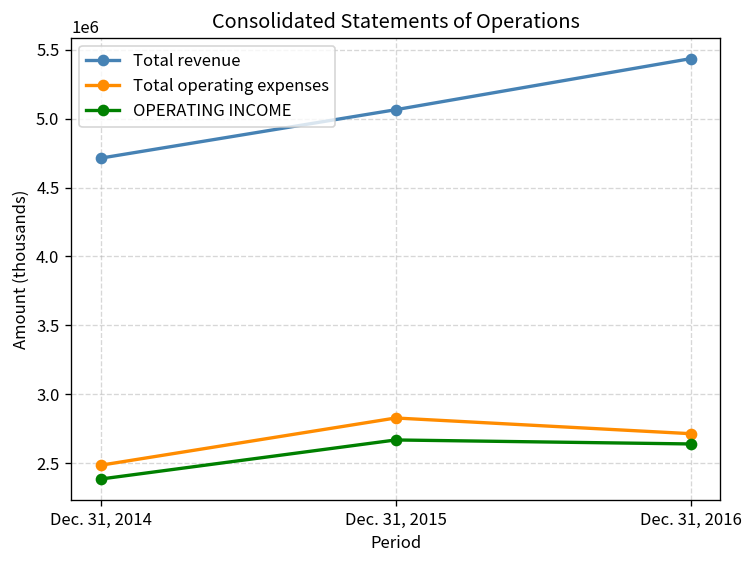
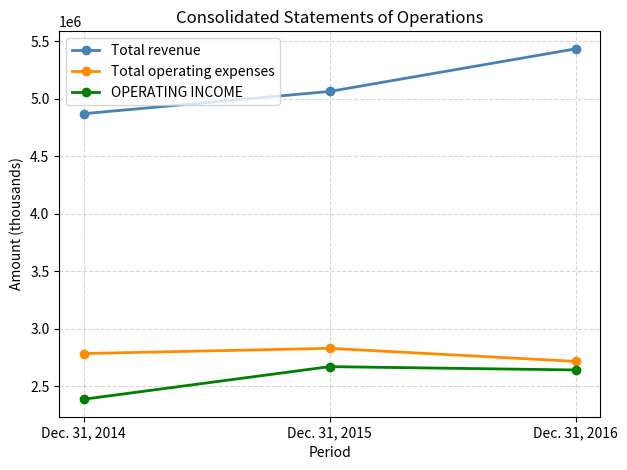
  {
    "Total revenue": {
-     "Dec. 31, 2014": 4710000,
+     "Dec. 31, 2014": 4870000,
      "Dec. 31, 2015": 5060000,
      "Dec. 31, 2016": 5440000
    },
    "Total operating expenses": {
-     "Dec. 31, 2014": 2490000,
+     "Dec. 31, 2014": 2780000,
      "Dec. 31, 2015": 2830000,
      "Dec. 31, 2016": 2710000
    },
    "OPERATING INCOME": {
      "Dec. 31, 2014": 2390000,
      "Dec. 31, 2015": 2670000,
      "Dec. 31, 2016": 2640000
    }
  }
